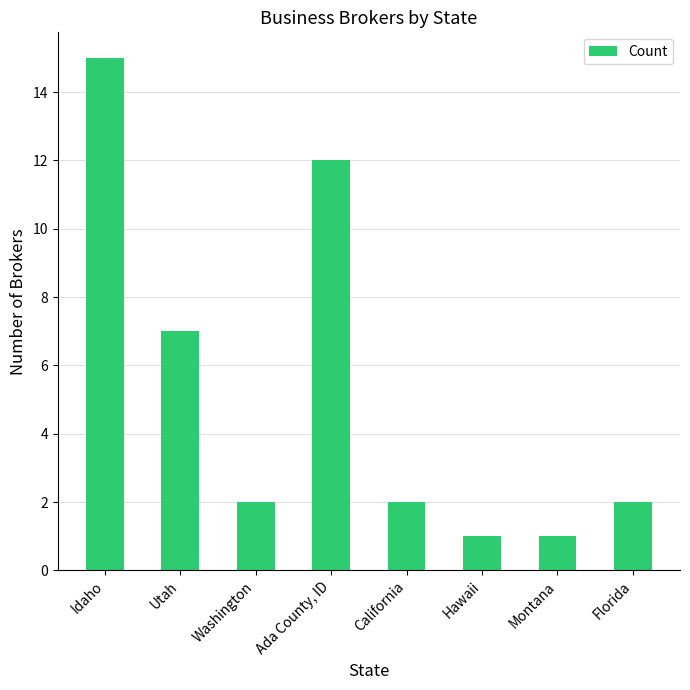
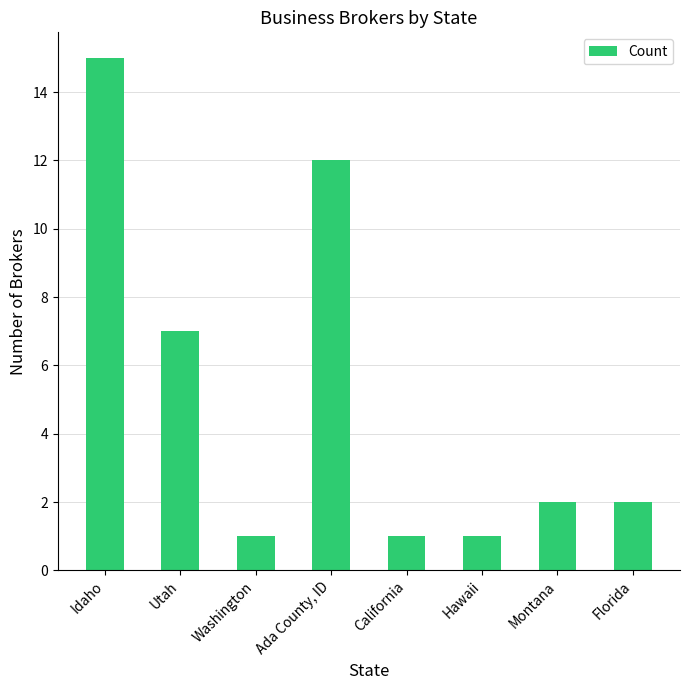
  {
    "Idaho": 15,
    "Utah": 7,
-   "Washington": 2,
+   "Washington": 1,
    "Ada County, ID": 12,
-   "California": 2,
+   "California": 1,
    "Hawaii": 1,
-   "Montana": 1,
+   "Montana": 2,
    "Florida": 2
  }
